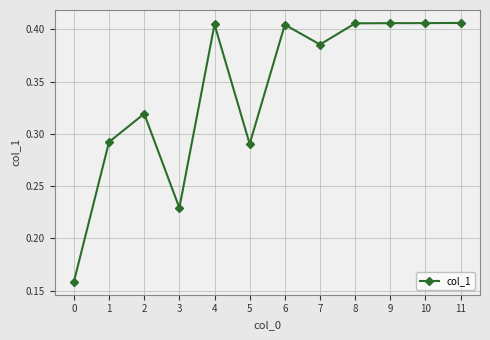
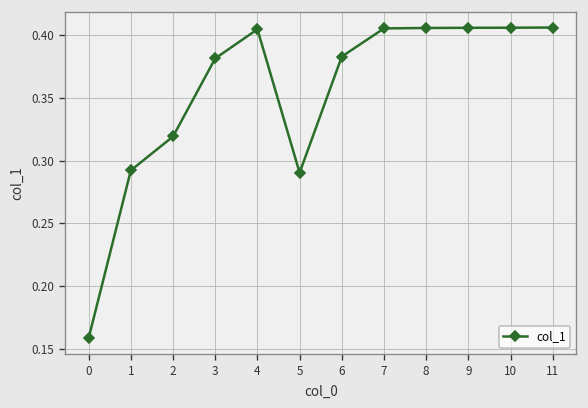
  {
    "0": 0.159,
    "1": 0.292,
    "2": 0.319,
-   "3": 0.229,
+   "3": 0.381,
    "4": 0.405,
    "5": 0.290,
-   "6": 0.404,
-   "7": 0.385,
+   "6": 0.383,
+   "7": 0.405,
    "8": 0.406,
    "9": 0.406,
    "10": 0.406,
    "11": 0.406
  }
